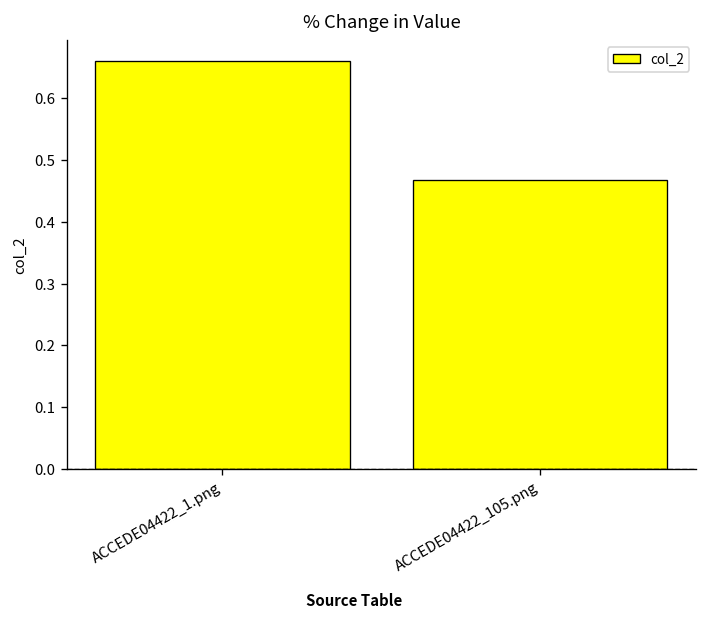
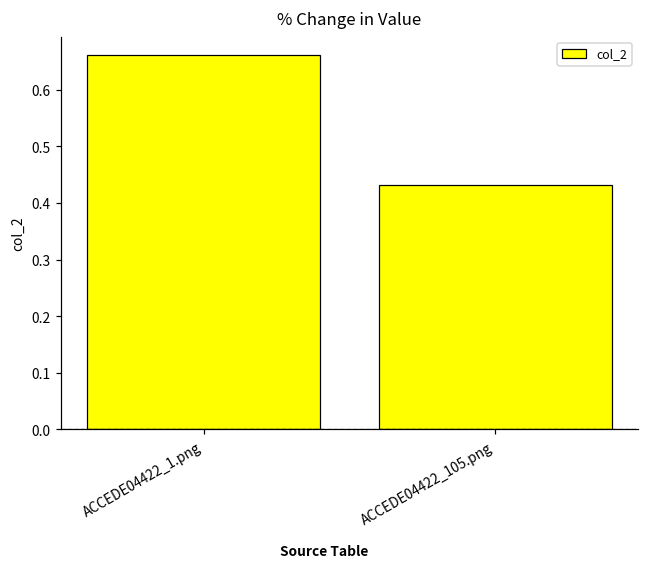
  {
    "ACCEDE04422_1.png": 0.66,
-   "ACCEDE04422_105.png": 0.47
+   "ACCEDE04422_105.png": 0.43
  }
